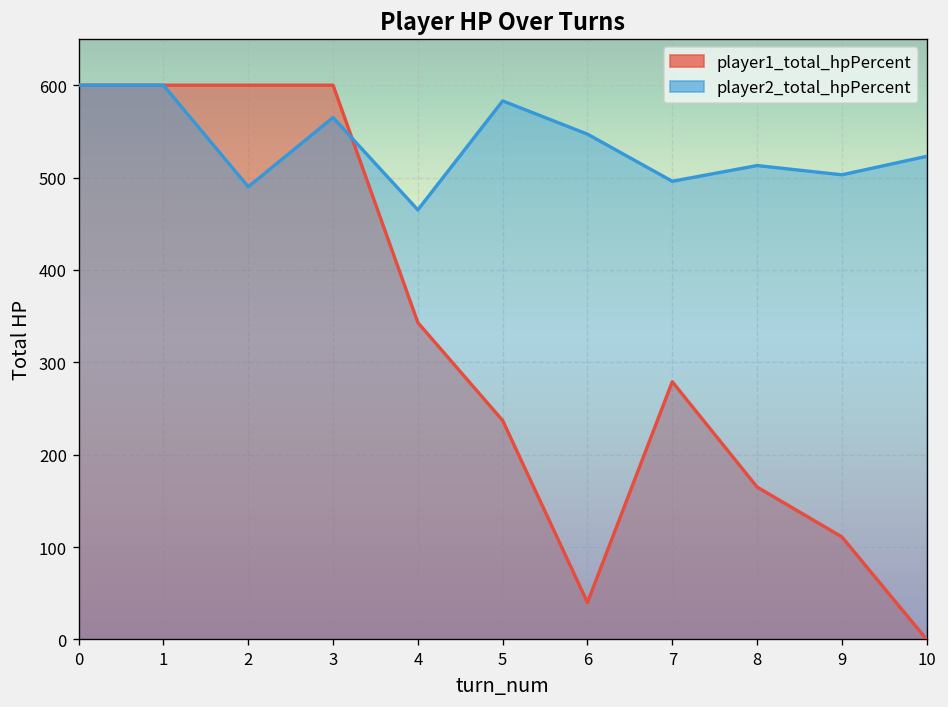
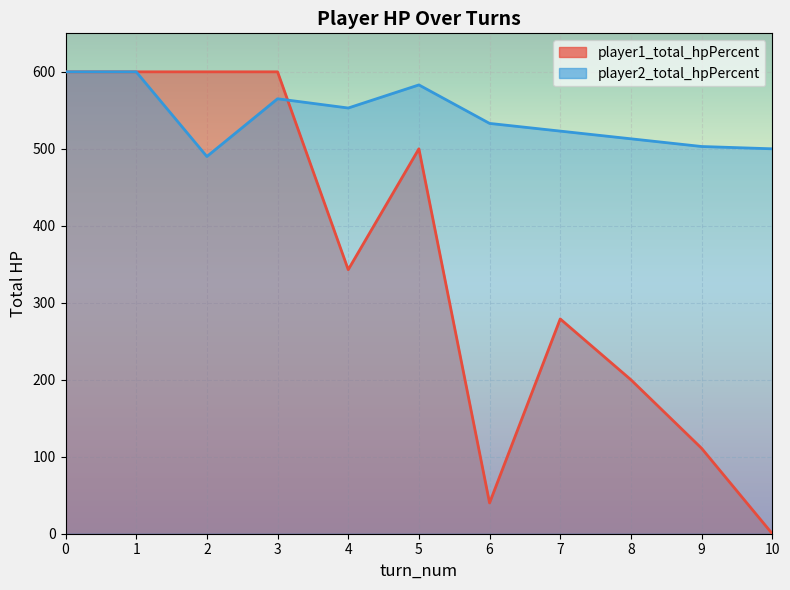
  {
    "player1_total_hpPercent": {
      "2": 600,
      "3": 600,
      "4": 340,
-     "5": 240,
+     "5": 500,
      "6": 40,
      "7": 280,
-     "8": 170,
+     "8": 200,
      "9": 110,
      "10": 0
    },
    "player2_total_hpPercent": {
      "2": 490,
      "3": 570,
-     "4": 470,
+     "4": 550,
      "5": 580,
-     "6": 550,
-     "7": 500,
+     "6": 530,
+     "7": 520,
      "8": 510,
      "9": 500,
-     "10": 520
+     "10": 500
    }
  }
